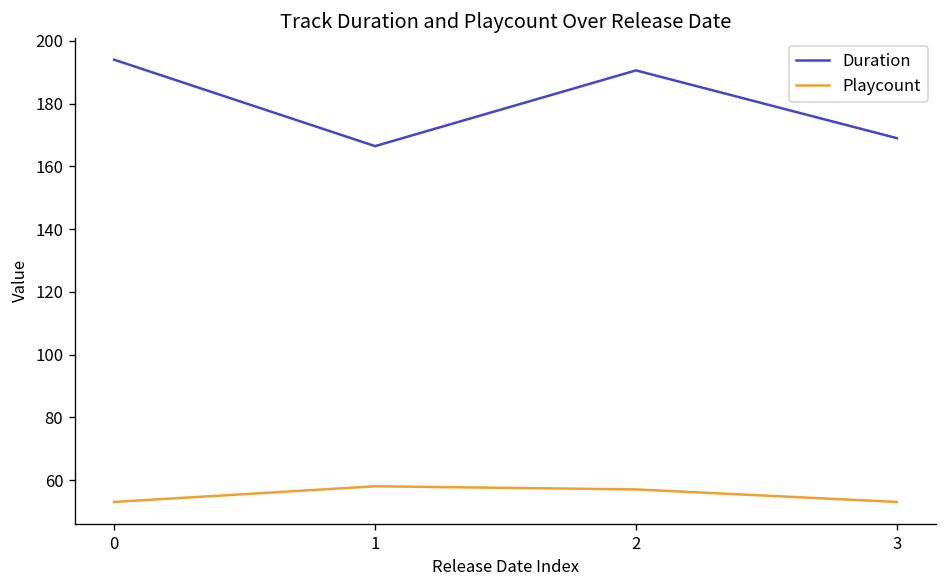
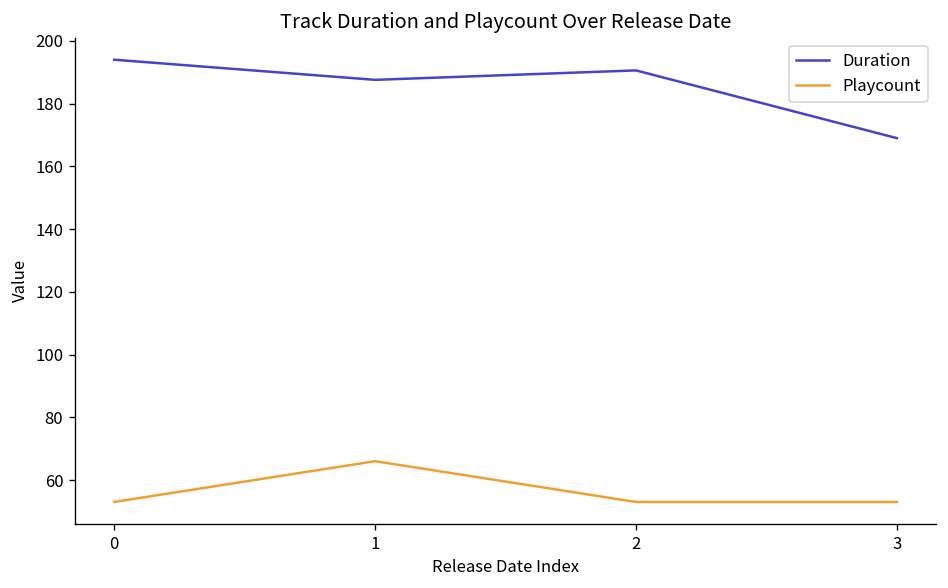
  {
    "Duration": {
      "0": 194,
-     "1": 166,
+     "1": 188,
      "2": 191,
      "3": 169
    },
    "Playcount": {
      "0": 53,
-     "1": 58,
-     "2": 57,
+     "1": 66,
+     "2": 53,
      "3": 53
    }
  }
